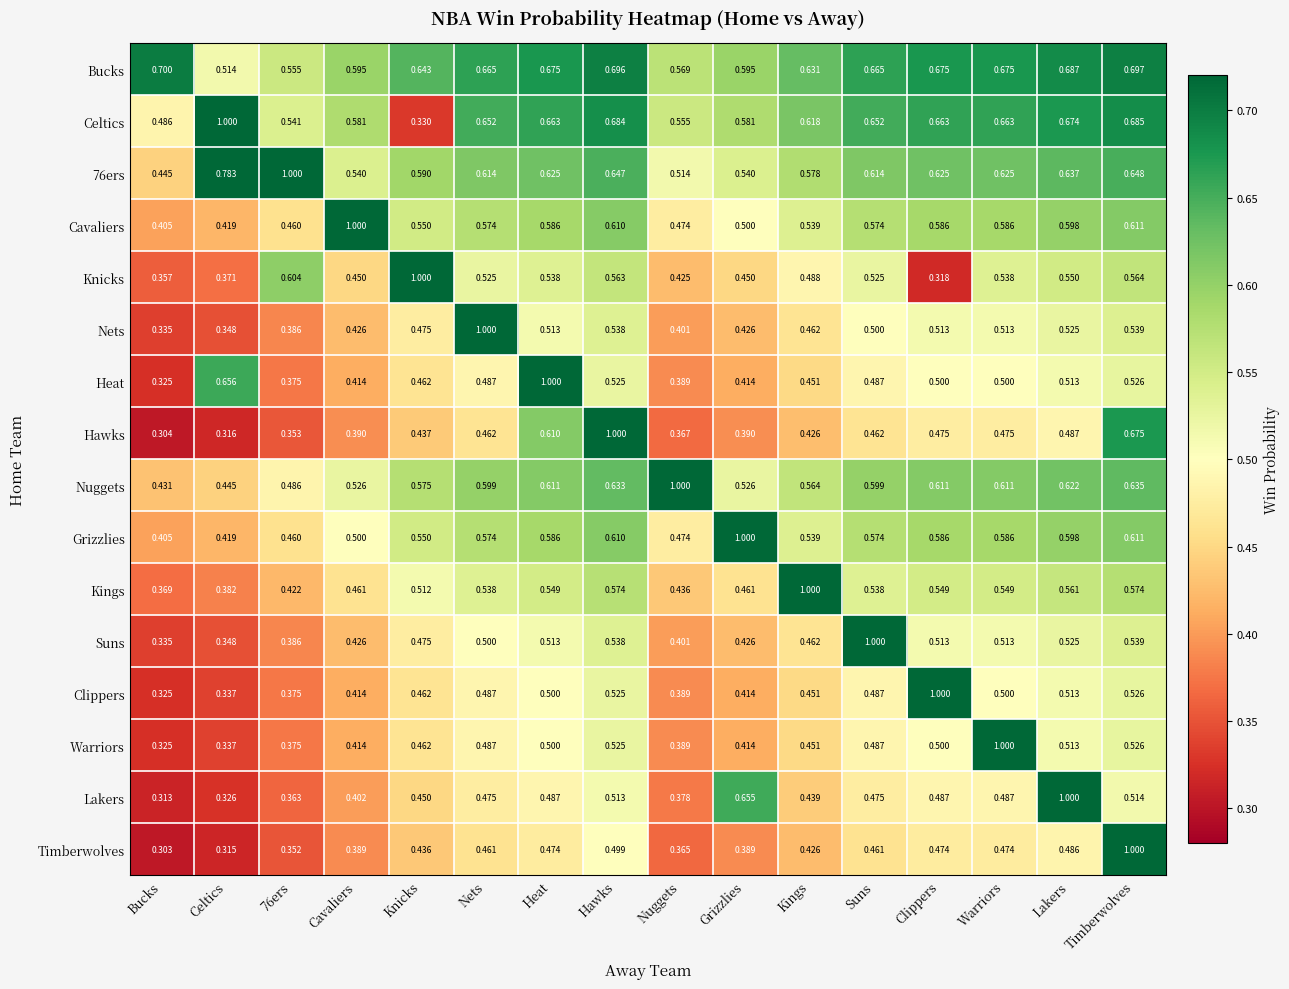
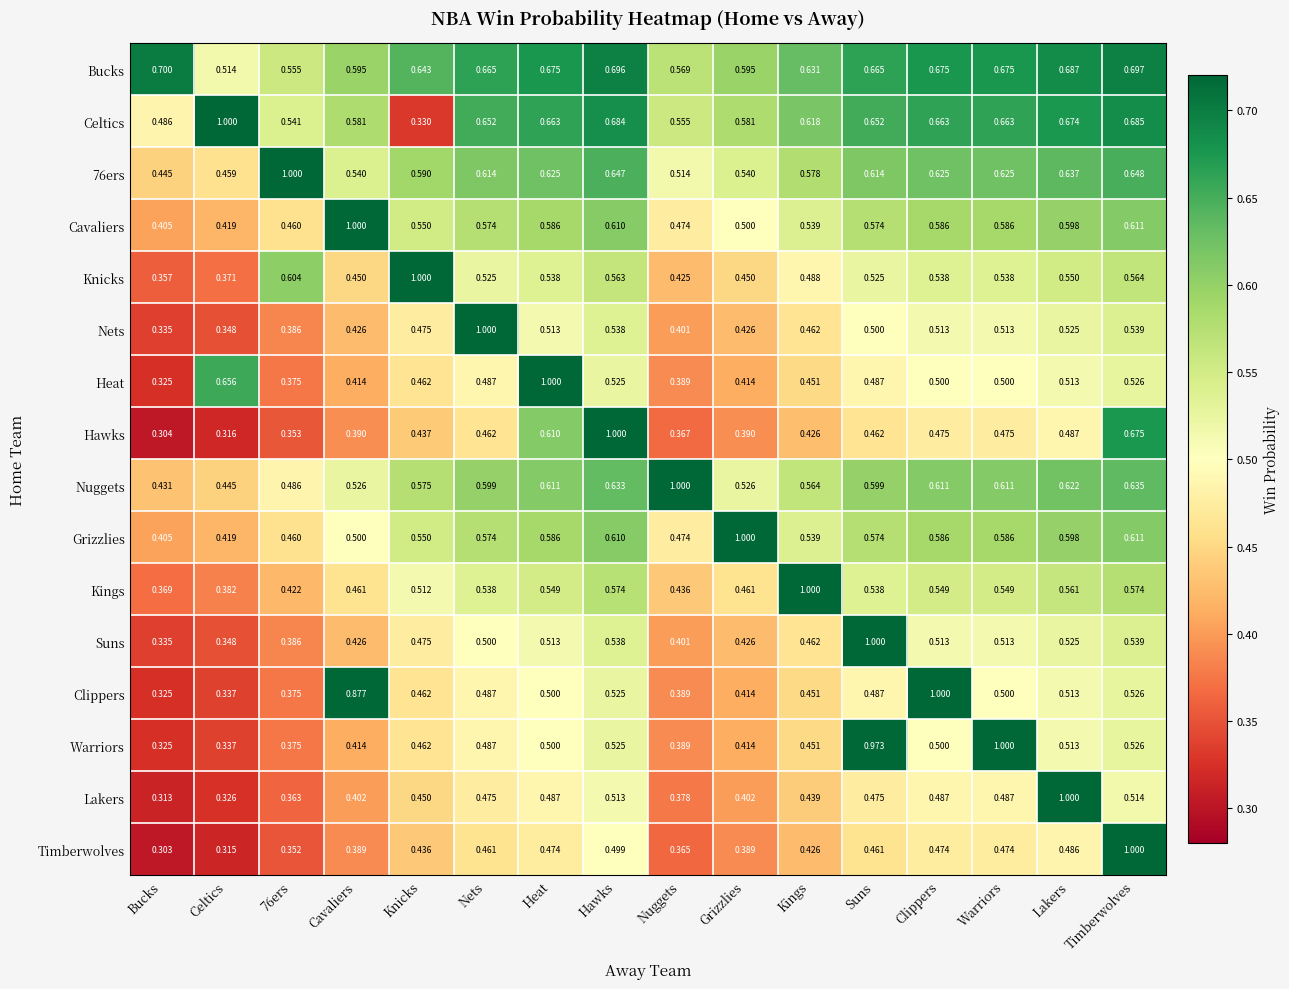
  {
    "76ers": {
      "Bucks": 0.445,
-     "Celtics": 0.783,
+     "Celtics": 0.459,
      "76ers": 1.000,
      "Cavaliers": 0.540,
      "Knicks": 0.590,
      "Nets": 0.614,
      "Heat": 0.625,
      "Hawks": 0.647,
      "Nuggets": 0.514,
      "Grizzlies": 0.540,
      "Kings": 0.578,
      "Suns": 0.614,
      "Clippers": 0.625,
      "Warriors": 0.625,
      "Lakers": 0.637,
      "Timberwolves": 0.648
    },
    "Knicks": {
      "Bucks": 0.357,
      "Celtics": 0.371,
      "76ers": 0.604,
      "Cavaliers": 0.450,
      "Knicks": 1.000,
      "Nets": 0.525,
      "Heat": 0.538,
      "Hawks": 0.563,
      "Nuggets": 0.425,
      "Grizzlies": 0.450,
      "Kings": 0.488,
      "Suns": 0.525,
-     "Clippers": 0.318,
+     "Clippers": 0.538,
      "Warriors": 0.538,
      "Lakers": 0.550,
      "Timberwolves": 0.564
    },
    "Clippers": {
      "Bucks": 0.325,
      "Celtics": 0.337,
      "76ers": 0.375,
-     "Cavaliers": 0.414,
+     "Cavaliers": 0.877,
      "Knicks": 0.462,
      "Nets": 0.487,
      "Heat": 0.500,
      "Hawks": 0.525,
      "Nuggets": 0.389,
      "Grizzlies": 0.414,
      "Kings": 0.451,
      "Suns": 0.487,
      "Clippers": 1.000,
      "Warriors": 0.500,
      "Lakers": 0.513,
      "Timberwolves": 0.526
    },
    "Warriors": {
      "Bucks": 0.325,
      "Celtics": 0.337,
      "76ers": 0.375,
      "Cavaliers": 0.414,
      "Knicks": 0.462,
      "Nets": 0.487,
      "Heat": 0.500,
      "Hawks": 0.525,
      "Nuggets": 0.389,
      "Grizzlies": 0.414,
      "Kings": 0.451,
-     "Suns": 0.487,
+     "Suns": 0.973,
      "Clippers": 0.500,
      "Warriors": 1.000,
      "Lakers": 0.513,
      "Timberwolves": 0.526
    },
    "Lakers": {
      "Bucks": 0.313,
      "Celtics": 0.326,
      "76ers": 0.363,
      "Cavaliers": 0.402,
      "Knicks": 0.450,
      "Nets": 0.475,
      "Heat": 0.487,
      "Hawks": 0.513,
      "Nuggets": 0.378,
-     "Grizzlies": 0.655,
+     "Grizzlies": 0.402,
      "Kings": 0.439,
      "Suns": 0.475,
      "Clippers": 0.487,
      "Warriors": 0.487,
      "Lakers": 1.000,
      "Timberwolves": 0.514
    }
  }
